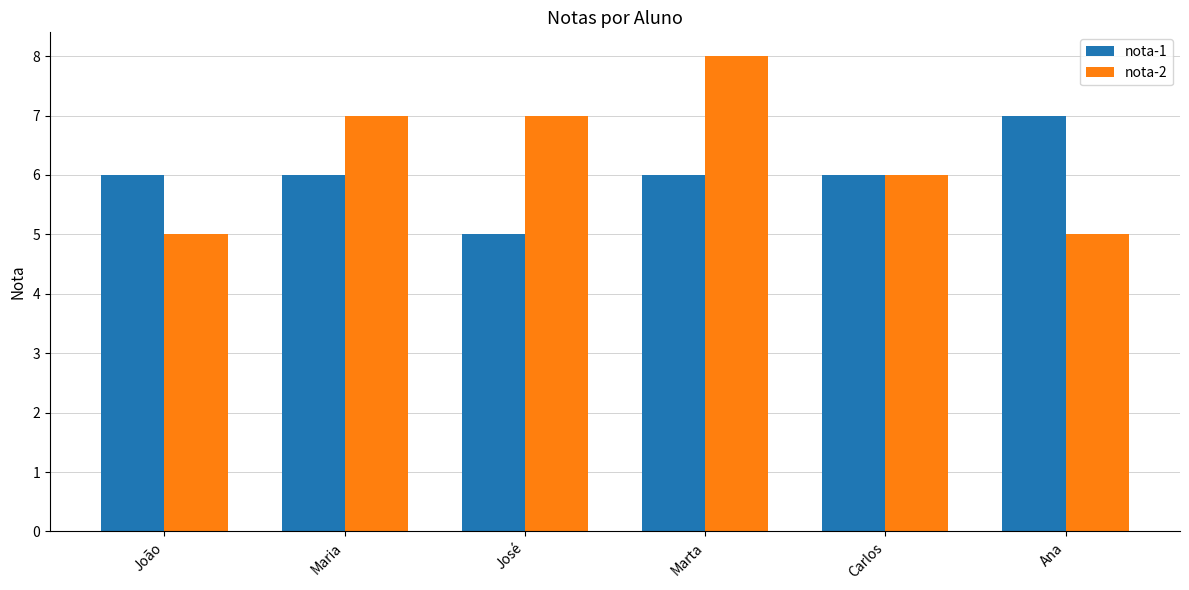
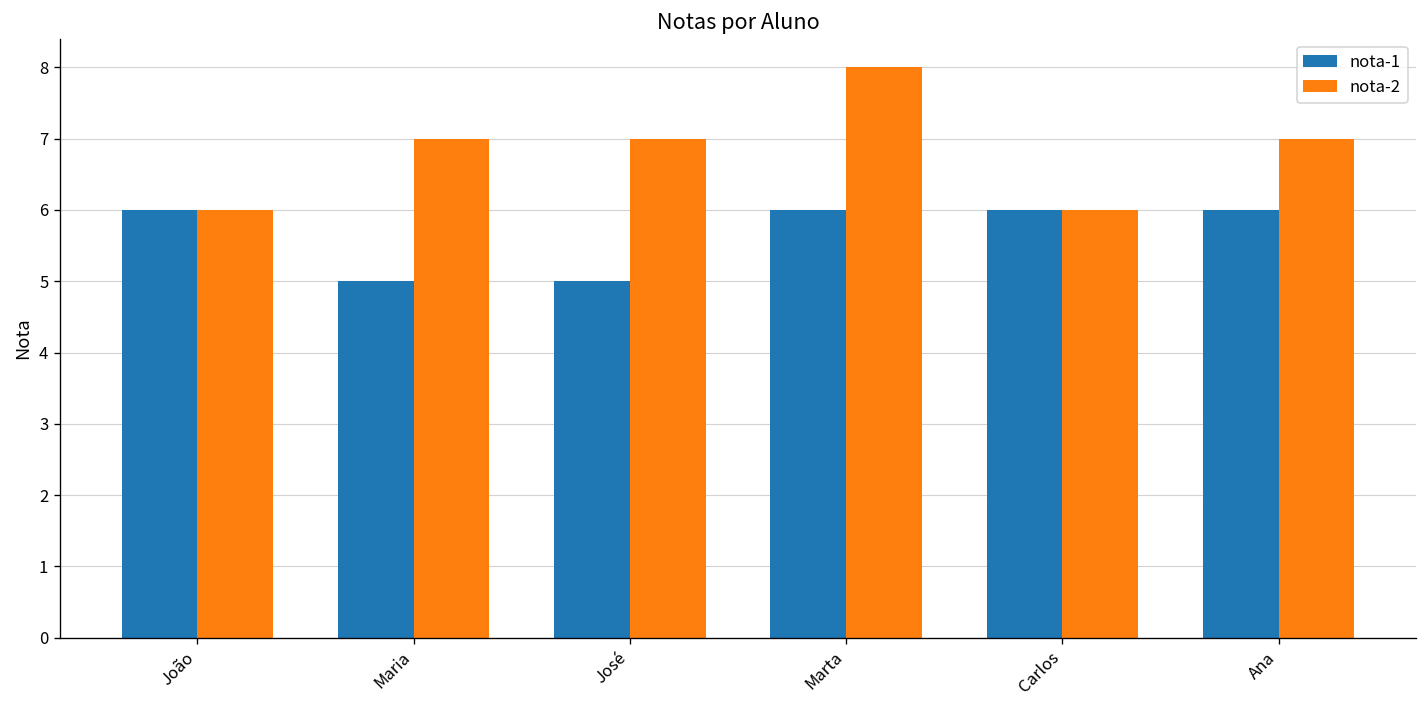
  {
    "nota-1": {
      "João": 6,
-     "Maria": 6,
+     "Maria": 5,
      "José": 5,
      "Marta": 6,
      "Carlos": 6,
-     "Ana": 7
+     "Ana": 6
    },
    "nota-2": {
-     "João": 5,
+     "João": 6,
      "Maria": 7,
      "José": 7,
      "Marta": 8,
      "Carlos": 6,
-     "Ana": 5
+     "Ana": 7
    }
  }
